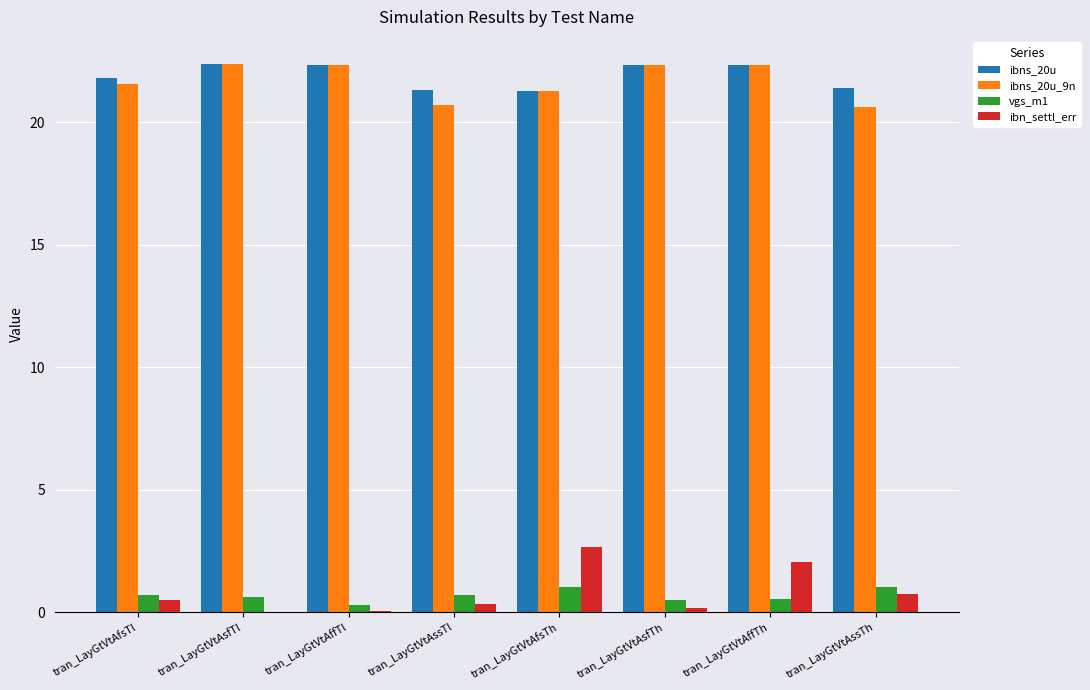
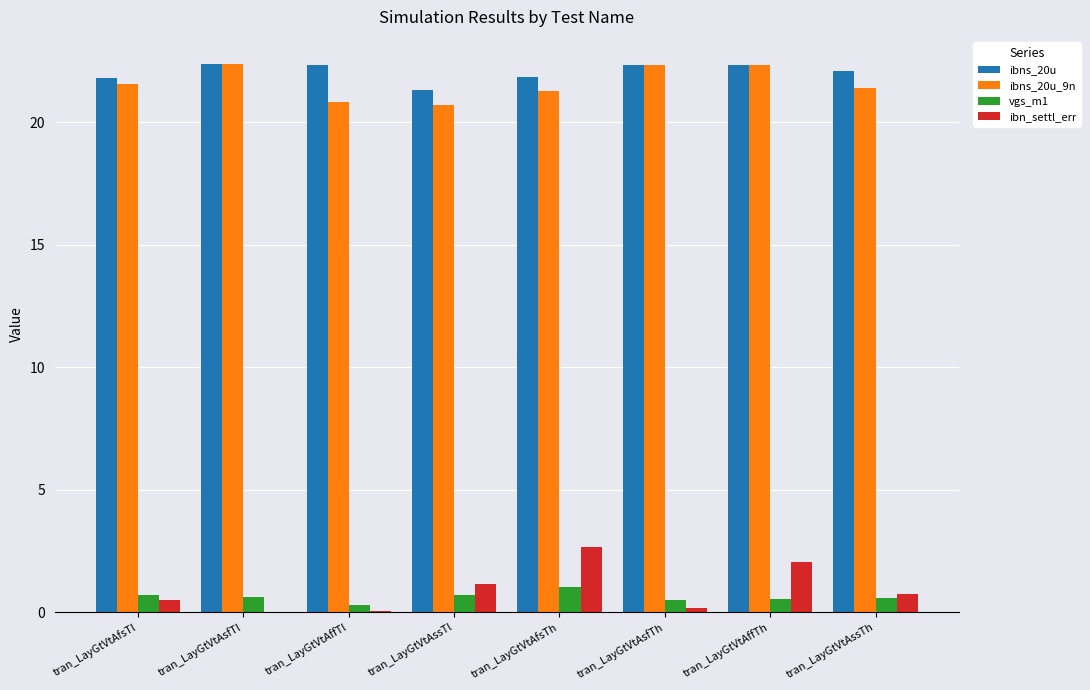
  {
    "ibns_20u": {
      "tran_LayGtVtAfsTl": 21.8,
      "tran_LayGtVtAsfTl": 22.4,
      "tran_LayGtVtAffTl": 22.3,
      "tran_LayGtVtAssTl": 21.3,
-     "tran_LayGtVtAfsTh": 21.3,
+     "tran_LayGtVtAfsTh": 21.8,
      "tran_LayGtVtAsfTh": 22.3,
      "tran_LayGtVtAffTh": 22.3,
-     "tran_LayGtVtAssTh": 21.4
+     "tran_LayGtVtAssTh": 22.1
    },
    "ibns_20u_9n": {
      "tran_LayGtVtAfsTl": 21.5,
      "tran_LayGtVtAsfTl": 22.4,
-     "tran_LayGtVtAffTl": 22.3,
+     "tran_LayGtVtAffTl": 20.8,
      "tran_LayGtVtAssTl": 20.7,
      "tran_LayGtVtAfsTh": 21.3,
      "tran_LayGtVtAsfTh": 22.3,
      "tran_LayGtVtAffTh": 22.3,
-     "tran_LayGtVtAssTh": 20.6
+     "tran_LayGtVtAssTh": 21.4
    },
    "vgs_m1": {
      "tran_LayGtVtAfsTl": 0.7,
      "tran_LayGtVtAsfTl": 0.6,
      "tran_LayGtVtAffTl": 0.3,
      "tran_LayGtVtAssTl": 0.7,
      "tran_LayGtVtAfsTh": 1.0,
      "tran_LayGtVtAsfTh": 0.5,
      "tran_LayGtVtAffTh": 0.5,
-     "tran_LayGtVtAssTh": 1.0
+     "tran_LayGtVtAssTh": 0.6
    },
    "ibn_settl_err": {
      "tran_LayGtVtAfsTl": 0.5,
-     "tran_LayGtVtAssTl": 0.3,
+     "tran_LayGtVtAssTl": 1.2,
      "tran_LayGtVtAfsTh": 2.7,
      "tran_LayGtVtAsfTh": 0.2,
      "tran_LayGtVtAffTh": 2.1,
      "tran_LayGtVtAssTh": 0.7
    }
  }
